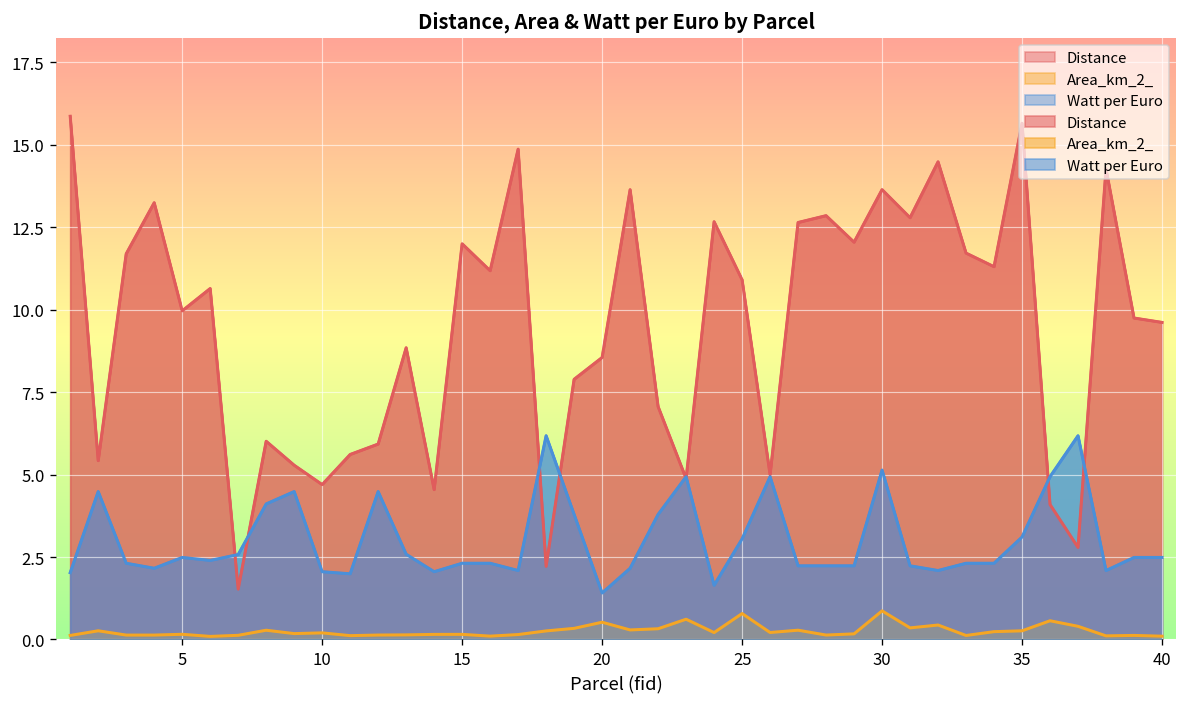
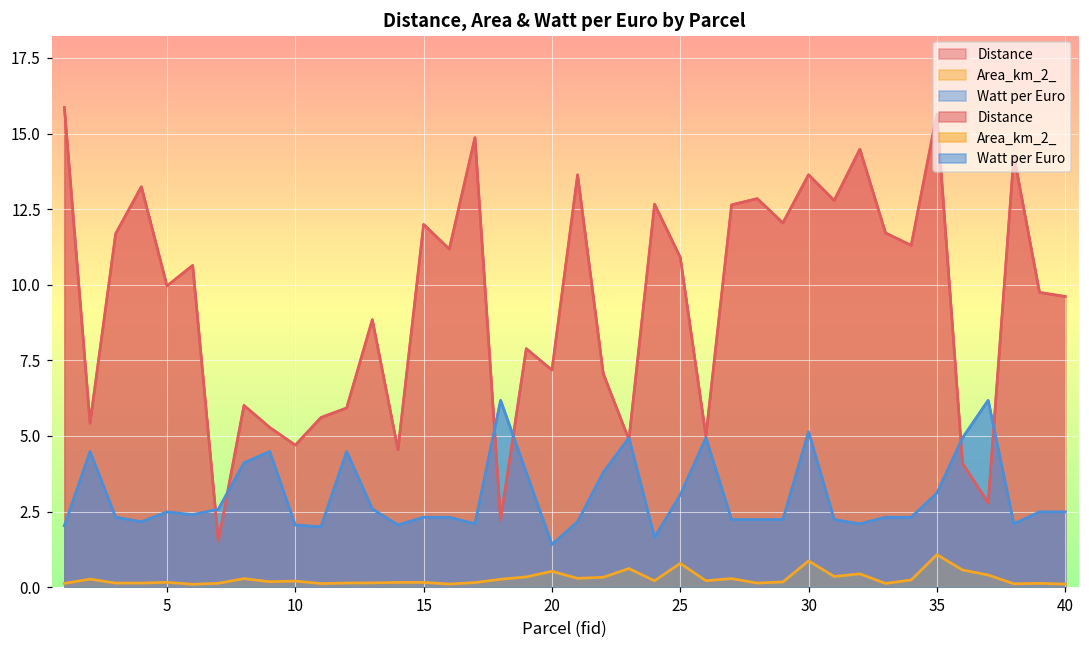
  {
    "Distance": {
      "5": 10.0,
      "10": 4.7,
      "15": 12.0,
-     "20": 8.5,
+     "20": 7.2,
      "25": 10.9,
      "30": 13.6,
      "40": 9.6
    },
    "Area_km_2_": {
      "5": 0.2,
      "10": 0.2,
      "15": 0.2,
      "20": 0.5,
      "25": 0.8,
      "30": 0.9,
-     "35": 0.3,
+     "35": 1.1,
      "40": 0.1
    },
    "Watt per Euro": {
      "5": 2.5,
      "10": 2.1,
      "15": 2.3,
      "20": 1.4,
      "25": 3.0,
      "30": 5.1,
      "35": 3.1,
      "40": 2.5
    }
  }
